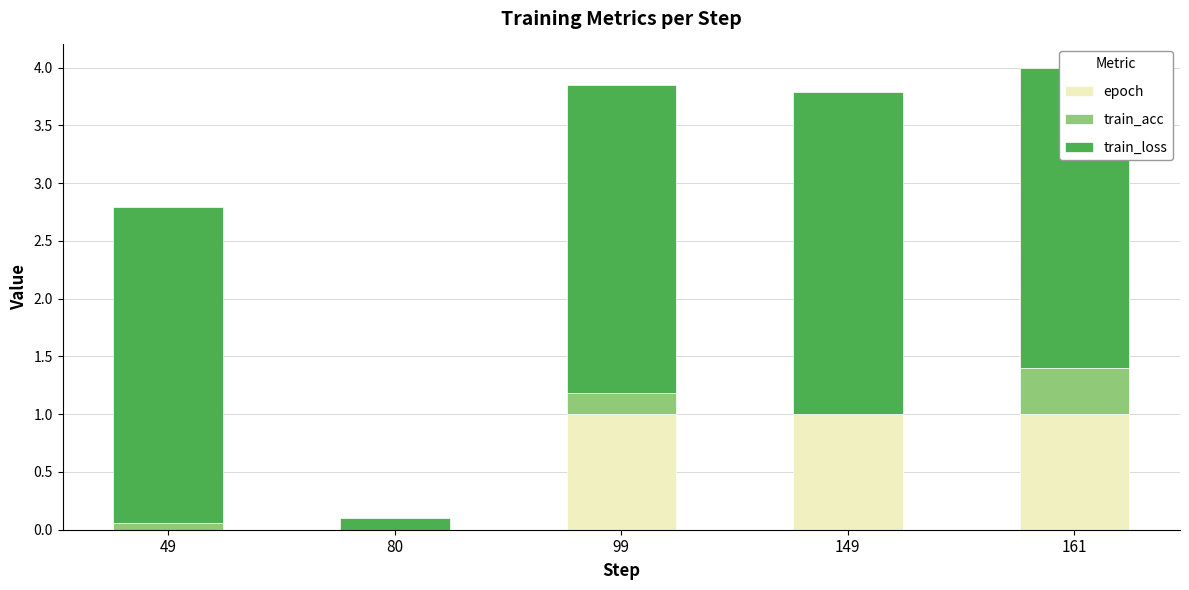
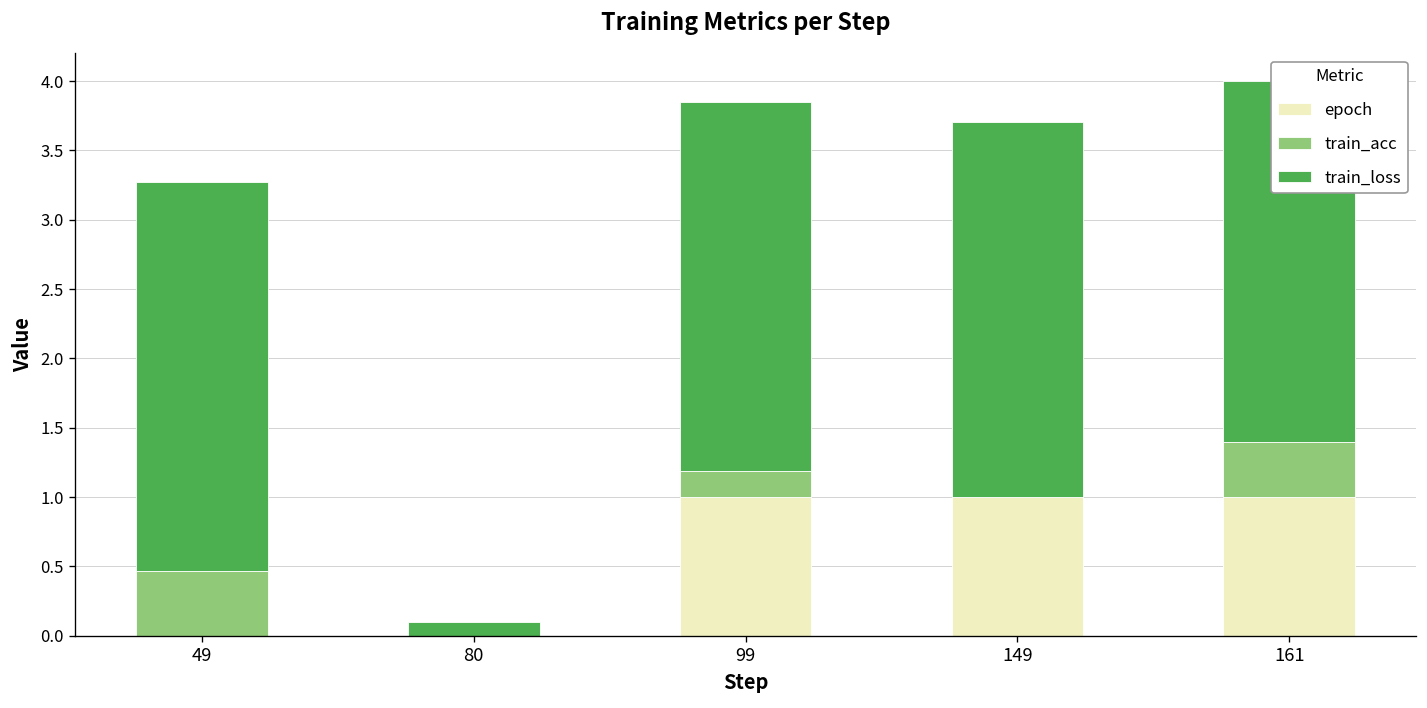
  {
    "epoch": {
      "49": 0.00,
      "80": 0.00,
      "99": 1.00,
      "149": 1.00,
      "161": 1.00
    },
    "train_acc": {
-     "49": 0.06,
+     "49": 0.46,
      "80": 0.00,
      "99": 0.19,
      "149": 0.00,
      "161": 0.40
    },
    "train_loss": {
-     "49": 2.73,
+     "49": 2.81,
      "80": 0.10,
      "99": 2.66,
-     "149": 2.79
+     "149": 2.71
    }
  }
